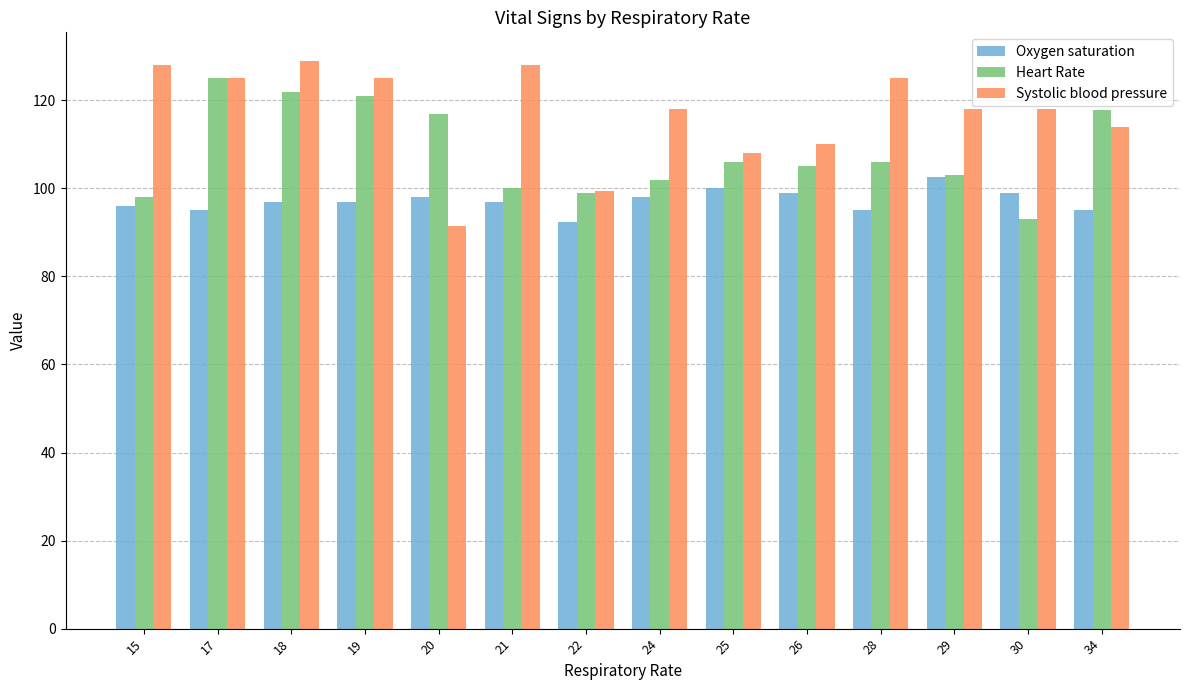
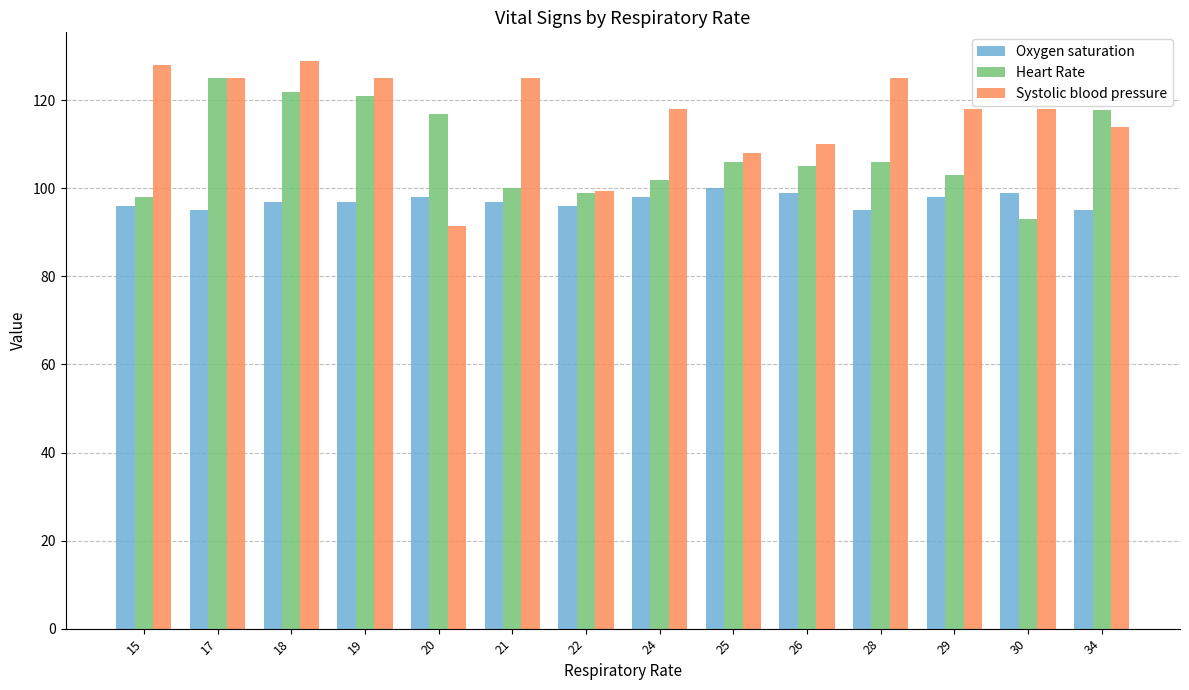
  {
    "Oxygen saturation": {
      "15": 96,
      "17": 95,
      "18": 97,
      "19": 97,
      "20": 98,
      "21": 97,
-     "22": 92,
+     "22": 96,
      "24": 98,
      "25": 100,
      "26": 99,
      "28": 95,
-     "29": 103,
+     "29": 98,
      "30": 99,
      "34": 95
    },
    "Heart Rate": {
      "15": 98,
      "17": 125,
      "18": 122,
      "19": 121,
      "20": 117,
      "21": 100,
      "22": 99,
      "24": 102,
      "25": 106,
      "26": 105,
      "28": 106,
      "29": 103,
      "30": 93,
      "34": 118
    },
    "Systolic blood pressure": {
      "15": 128,
      "17": 125,
      "18": 129,
      "19": 125,
      "20": 92,
-     "21": 128,
+     "21": 125,
      "22": 99,
      "24": 118,
      "25": 108,
      "26": 110,
      "28": 125,
      "29": 118,
      "30": 118,
      "34": 114
    }
  }
